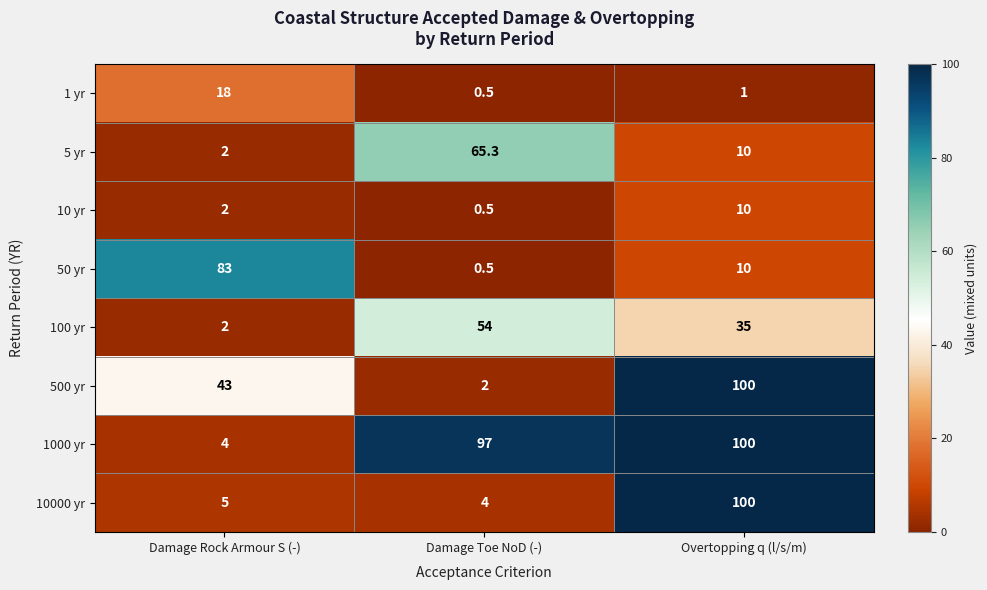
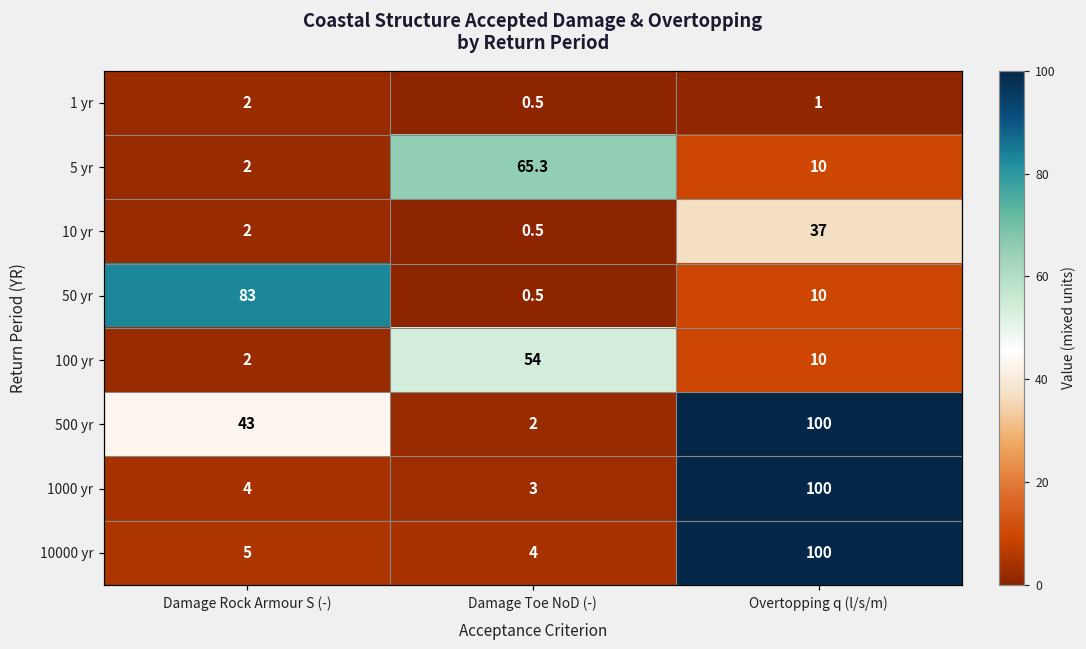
  {
    "1 yr": {
-     "Damage Rock Armour S (-)": 18,
+     "Damage Rock Armour S (-)": 2,
      "Damage Toe NoD (-)": 0.5,
      "Overtopping q (l/s/m)": 1
    },
    "5 yr": {
      "Damage Rock Armour S (-)": 2,
      "Damage Toe NoD (-)": 65.3,
      "Overtopping q (l/s/m)": 10
    },
    "10 yr": {
      "Damage Rock Armour S (-)": 2,
      "Damage Toe NoD (-)": 0.5,
-     "Overtopping q (l/s/m)": 10
+     "Overtopping q (l/s/m)": 37
    },
    "50 yr": {
      "Damage Rock Armour S (-)": 83,
      "Damage Toe NoD (-)": 0.5,
      "Overtopping q (l/s/m)": 10
    },
    "100 yr": {
      "Damage Rock Armour S (-)": 2,
      "Damage Toe NoD (-)": 54,
-     "Overtopping q (l/s/m)": 35
+     "Overtopping q (l/s/m)": 10
    },
    "500 yr": {
      "Damage Rock Armour S (-)": 43,
      "Damage Toe NoD (-)": 2,
      "Overtopping q (l/s/m)": 100
    },
    "1000 yr": {
      "Damage Rock Armour S (-)": 4,
-     "Damage Toe NoD (-)": 97,
+     "Damage Toe NoD (-)": 3,
      "Overtopping q (l/s/m)": 100
    },
    "10000 yr": {
      "Damage Rock Armour S (-)": 5,
      "Damage Toe NoD (-)": 4,
      "Overtopping q (l/s/m)": 100
    }
  }
